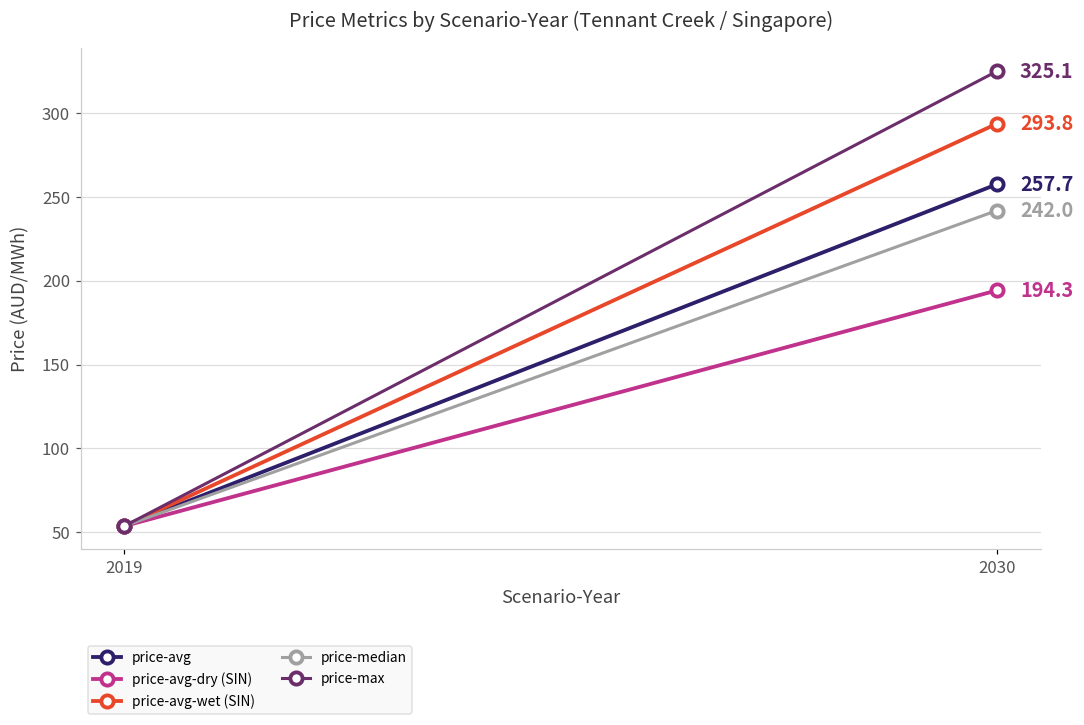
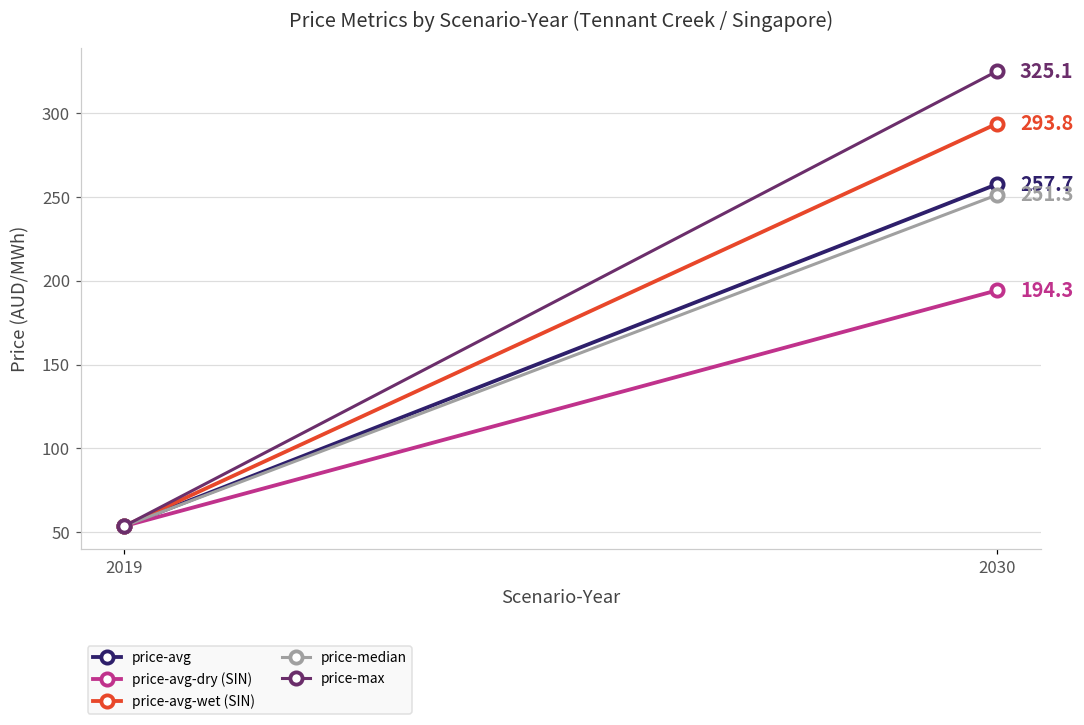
  {
    "price-avg": {
      "2030": 257.7
    },
    "price-avg-dry (SIN)": {
      "2030": 194.3
    },
    "price-avg-wet (SIN)": {
      "2030": 293.8
    },
    "price-median": {
-     "2030": 242.0
+     "2030": 251.3
    },
    "price-max": {
      "2030": 325.1
    }
  }
